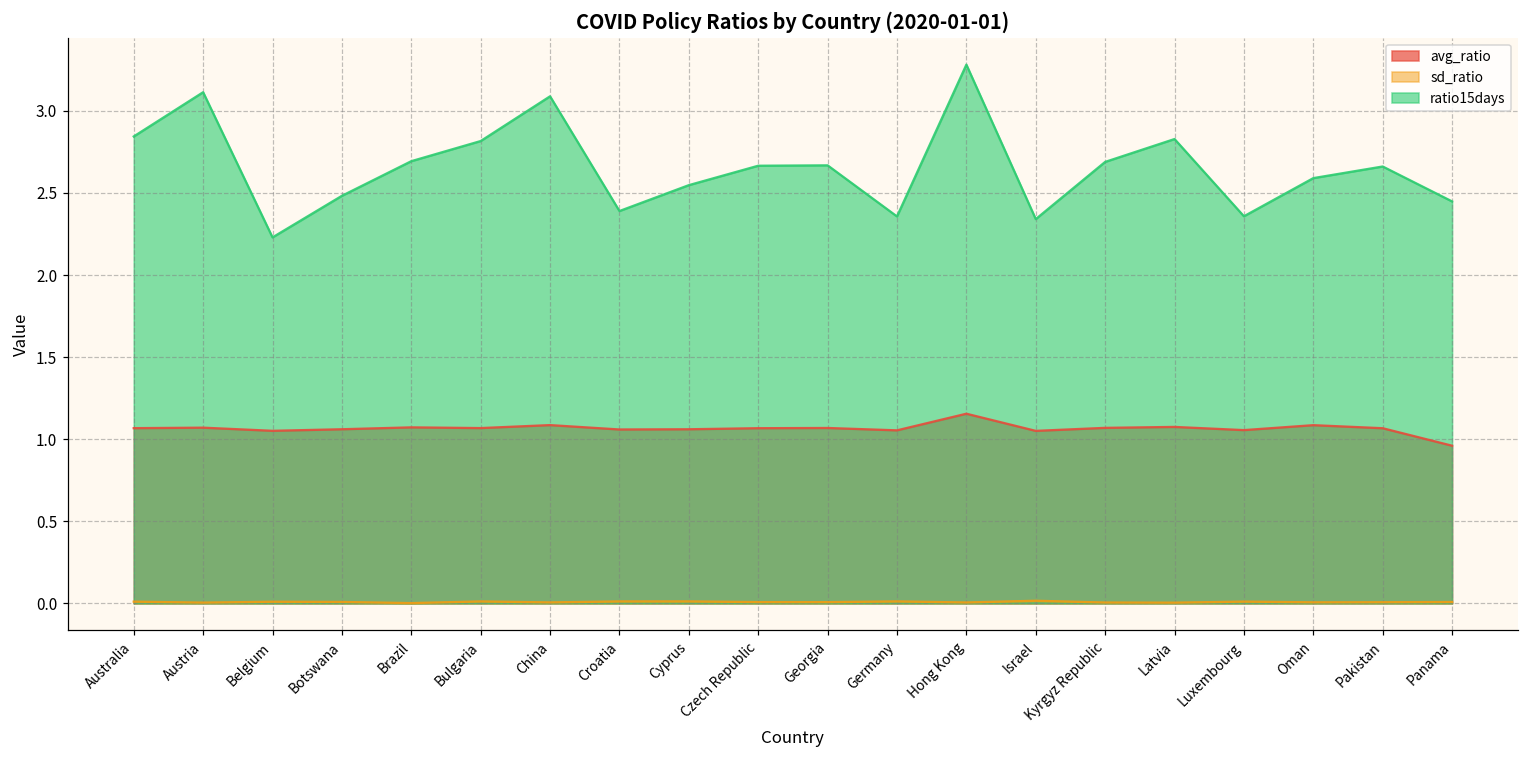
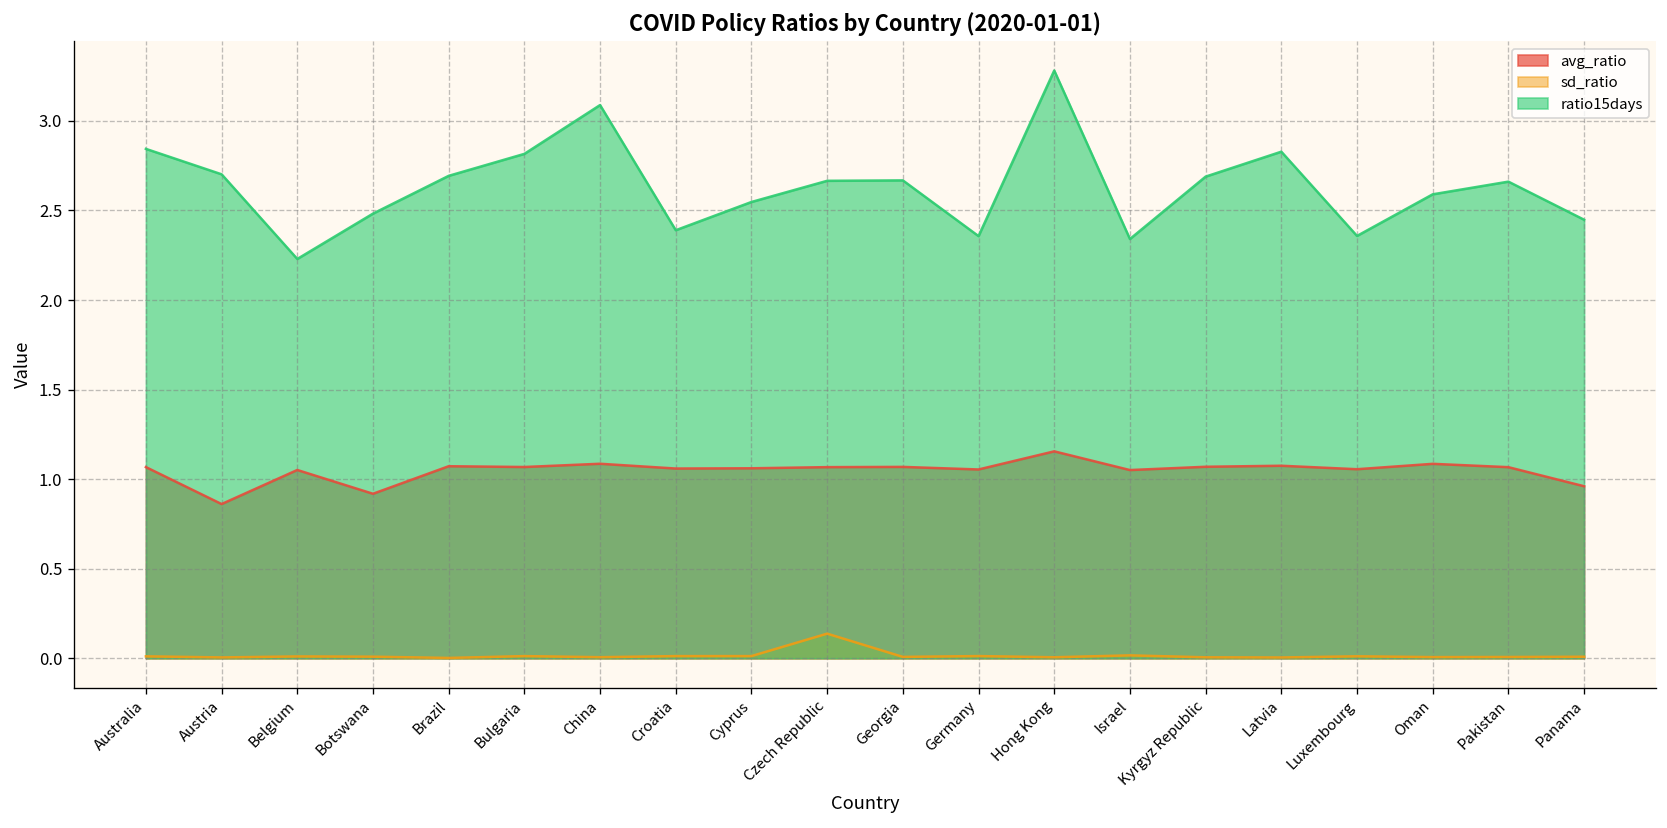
  {
    "avg_ratio": {
      "Australia": 1.07,
-     "Austria": 1.07,
+     "Austria": 0.86,
      "Belgium": 1.05,
-     "Botswana": 1.06,
+     "Botswana": 0.92,
      "Brazil": 1.07,
      "Bulgaria": 1.07,
      "China": 1.09,
      "Croatia": 1.06,
      "Cyprus": 1.06,
      "Czech Republic": 1.07,
      "Georgia": 1.07,
      "Germany": 1.05,
      "Hong Kong": 1.16,
      "Israel": 1.05,
      "Kyrgyz Republic": 1.07,
      "Latvia": 1.07,
      "Luxembourg": 1.06,
      "Oman": 1.09,
      "Pakistan": 1.07,
      "Panama": 0.96
    },
    "sd_ratio": {
      "Australia": 0.01,
      "Austria": 0.00,
      "Belgium": 0.01,
      "Botswana": 0.01,
      "Brazil": 0.00,
      "Bulgaria": 0.01,
      "China": 0.01,
      "Croatia": 0.01,
      "Cyprus": 0.01,
-     "Czech Republic": 0.01,
+     "Czech Republic": 0.14,
      "Georgia": 0.01,
      "Germany": 0.01,
      "Hong Kong": 0.01,
      "Israel": 0.02,
      "Kyrgyz Republic": 0.01,
      "Latvia": 0.00,
      "Luxembourg": 0.01,
      "Oman": 0.01,
      "Pakistan": 0.01,
      "Panama": 0.01
    },
    "ratio15days": {
      "Australia": 2.84,
-     "Austria": 3.11,
+     "Austria": 2.70,
      "Belgium": 2.23,
      "Botswana": 2.48,
      "Brazil": 2.69,
      "Bulgaria": 2.82,
      "China": 3.09,
      "Croatia": 2.39,
      "Cyprus": 2.55,
      "Czech Republic": 2.67,
      "Georgia": 2.67,
      "Germany": 2.36,
      "Hong Kong": 3.28,
      "Israel": 2.34,
      "Kyrgyz Republic": 2.69,
      "Latvia": 2.83,
      "Luxembourg": 2.36,
      "Oman": 2.59,
      "Pakistan": 2.66,
      "Panama": 2.45
    }
  }
